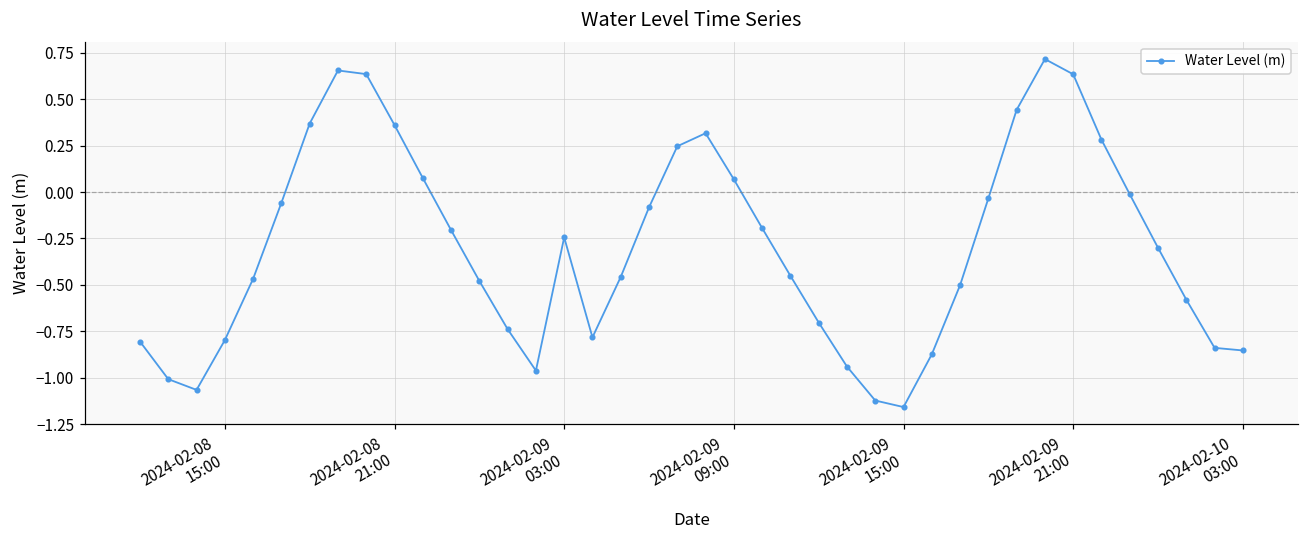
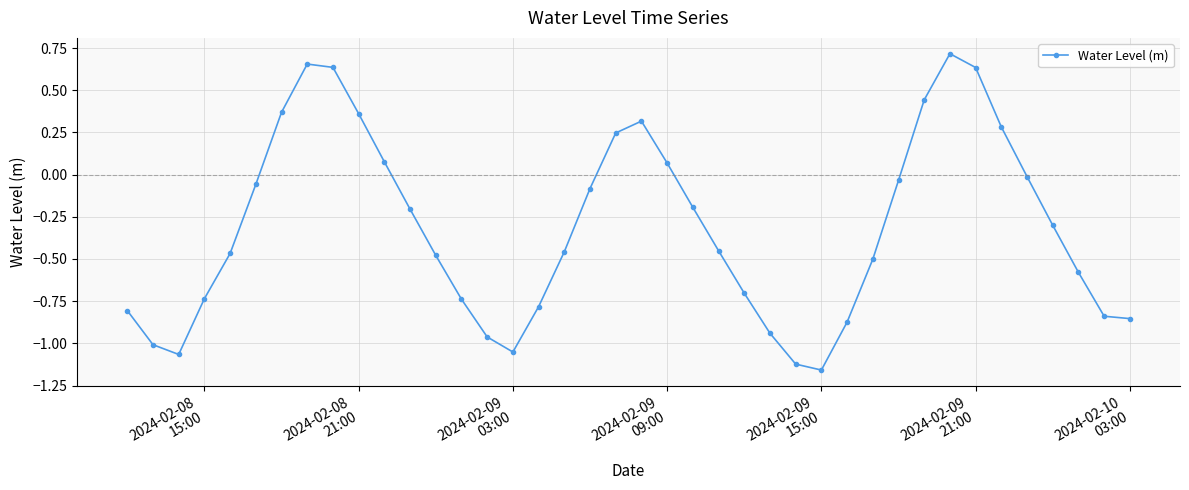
  {
-   "2024-02-08 15:00": -0.80,
+   "2024-02-08 15:00": -0.74,
    "2024-02-08 21:00": 0.36,
-   "2024-02-09 03:00": -0.24,
+   "2024-02-09 03:00": -1.05,
    "2024-02-09 09:00": 0.07,
    "2024-02-09 15:00": -1.16,
    "2024-02-09 21:00": 0.63,
    "2024-02-10 03:00": -0.85
  }
